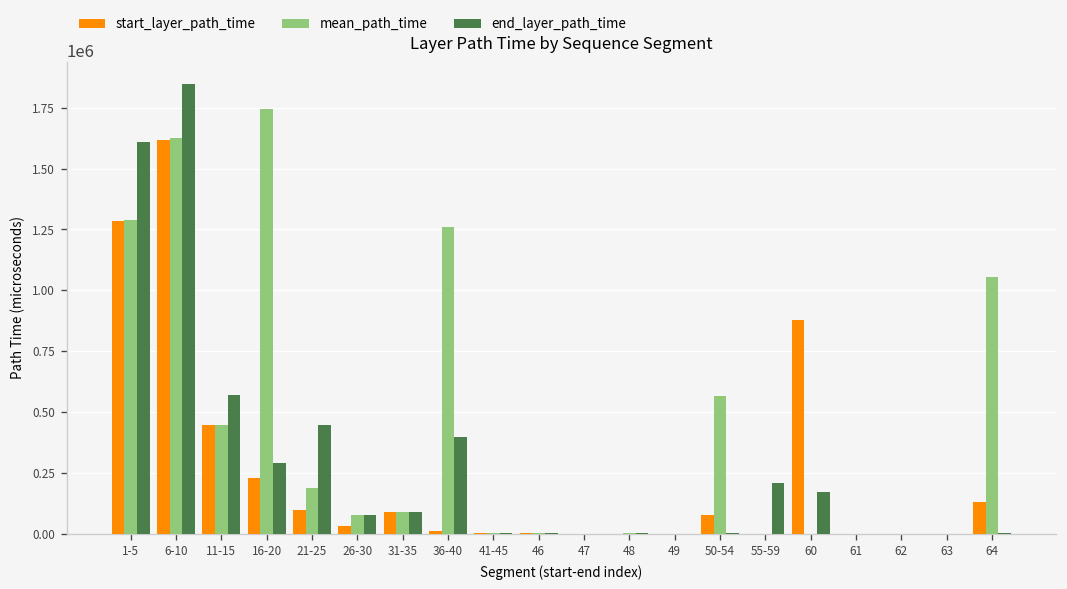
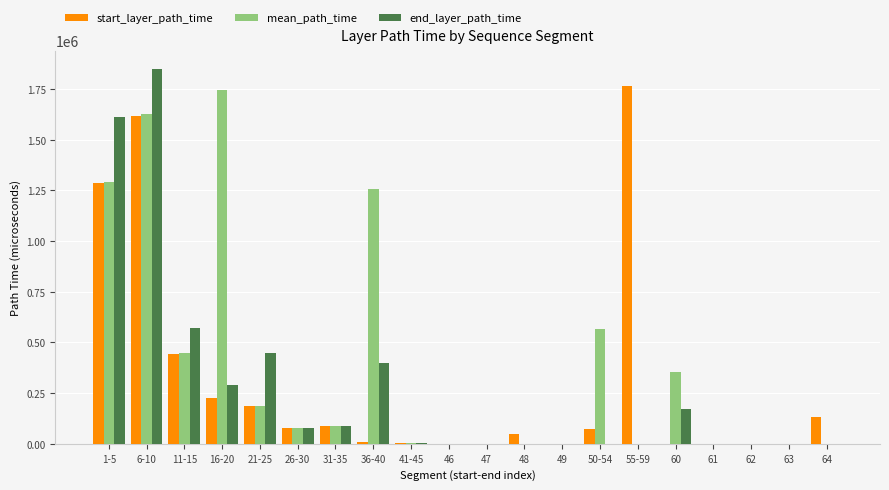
  {
    "start_layer_path_time": {
      "1-5": 1280000,
      "6-10": 1620000,
      "11-15": 440000,
      "16-20": 230000,
-     "21-25": 100000,
-     "26-30": 30000,
+     "21-25": 190000,
+     "26-30": 80000,
      "31-35": 90000,
-     "48": 0,
+     "48": 50000,
      "50-54": 80000,
-     "55-59": 0,
-     "60": 880000,
+     "55-59": 1760000,
+     "60": 0,
      "64": 130000
    },
    "mean_path_time": {
      "1-5": 1290000,
      "6-10": 1630000,
      "11-15": 450000,
      "16-20": 1750000,
      "21-25": 190000,
      "26-30": 80000,
      "31-35": 90000,
      "36-40": 1260000,
      "50-54": 560000,
-     "60": 0,
-     "64": 1060000
+     "60": 350000,
+     "64": 0
    },
    "end_layer_path_time": {
      "1-5": 1610000,
      "6-10": 1850000,
      "11-15": 570000,
      "16-20": 290000,
      "21-25": 450000,
      "26-30": 80000,
      "31-35": 90000,
      "36-40": 400000,
-     "55-59": 210000,
+     "55-59": 0,
      "60": 170000
    }
  }
